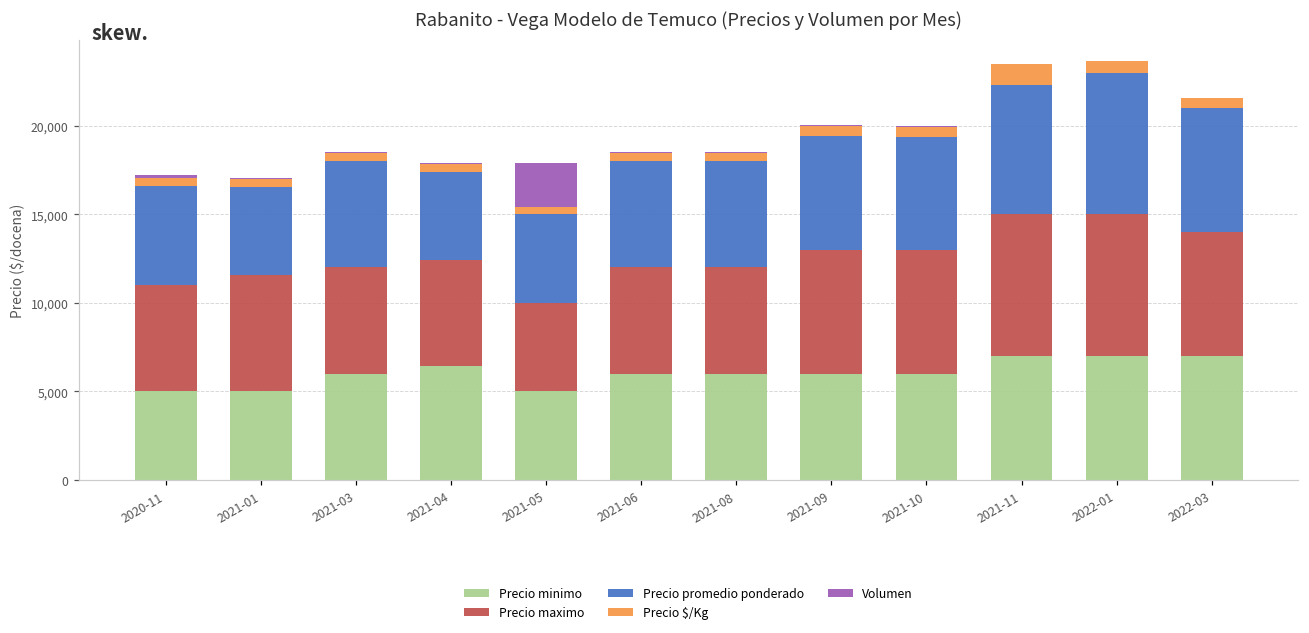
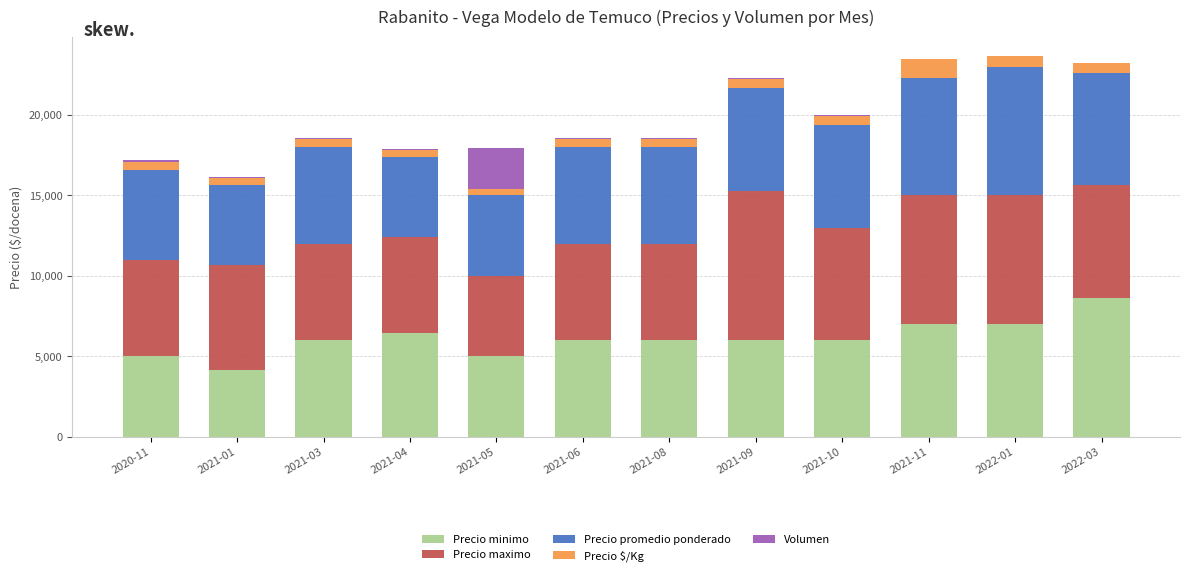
  {
    "Precio minimo": {
      "2020-11": "5,000",
-     "2021-01": "5,000",
+     "2021-01": "4,100",
      "2021-03": "6,000",
      "2021-04": "6,400",
      "2021-05": "5,000",
      "2021-06": "6,000",
      "2021-08": "6,000",
      "2021-09": "6,000",
      "2021-10": "6,000",
      "2021-11": "7,000",
      "2022-01": "7,000",
-     "2022-03": "7,000"
+     "2022-03": "8,600"
    },
    "Precio maximo": {
      "2020-11": "6,000",
      "2021-01": "6,600",
      "2021-03": "6,000",
      "2021-04": "6,000",
      "2021-05": "5,000",
      "2021-06": "6,000",
      "2021-08": "6,000",
-     "2021-09": "7,000",
+     "2021-09": "9,300",
      "2021-10": "7,000",
      "2021-11": "8,000",
      "2022-01": "8,000",
      "2022-03": "7,000"
    },
    "Precio promedio ponderado": {
      "2020-11": "5,600",
      "2021-01": "5,000",
      "2021-03": "6,000",
      "2021-04": "5,000",
      "2021-05": "5,000",
      "2021-06": "6,000",
      "2021-08": "6,000",
      "2021-09": "6,400",
      "2021-10": "6,400",
      "2021-11": "7,300",
      "2022-01": "8,000",
      "2022-03": "7,000"
    },
    "Precio $/Kg": {
      "2020-11": "500",
      "2021-01": "400",
      "2021-03": "500",
      "2021-04": "400",
      "2021-05": "400",
      "2021-06": "500",
      "2021-08": "500",
      "2021-09": "500",
      "2021-10": "500",
      "2021-11": "1,200",
      "2022-01": "700",
      "2022-03": "600"
    },
    "Volumen": {
      "2021-05": "2,500"
    }
  }
